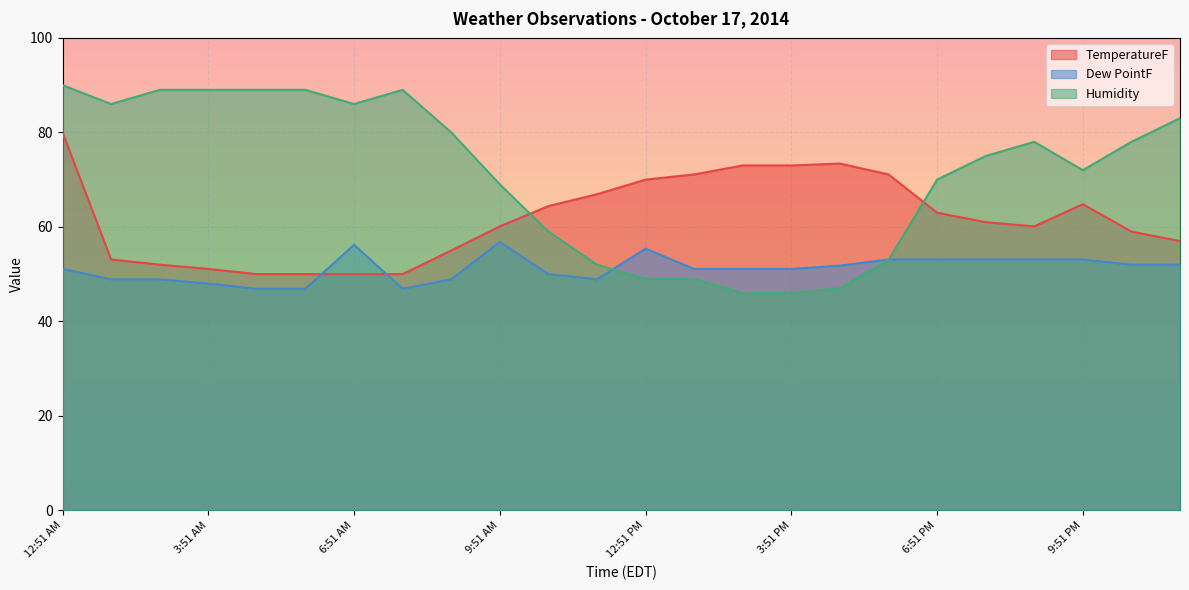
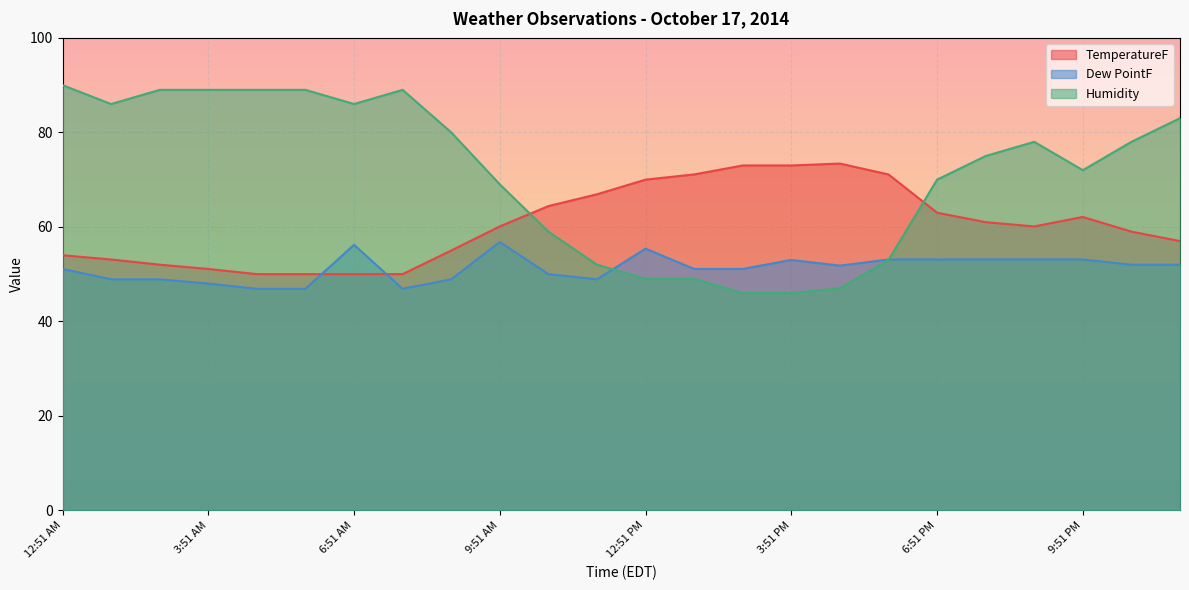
  {
    "TemperatureF": {
-     "12:51 AM": 80,
+     "12:51 AM": 54,
      "3:51 AM": 51,
      "6:51 AM": 50,
      "9:51 AM": 60,
      "12:51 PM": 70,
      "3:51 PM": 73,
      "6:51 PM": 63,
-     "9:51 PM": 65
+     "9:51 PM": 62
    },
    "Dew PointF": {
      "12:51 AM": 51,
      "3:51 AM": 48,
      "6:51 AM": 56,
      "9:51 AM": 57,
      "12:51 PM": 55,
-     "3:51 PM": 51,
+     "3:51 PM": 53,
      "6:51 PM": 53,
      "9:51 PM": 53
    },
    "Humidity": {
      "12:51 AM": 90,
      "3:51 AM": 89,
      "6:51 AM": 86,
      "9:51 AM": 69,
      "12:51 PM": 49,
      "3:51 PM": 46,
      "6:51 PM": 70,
      "9:51 PM": 72
    }
  }
